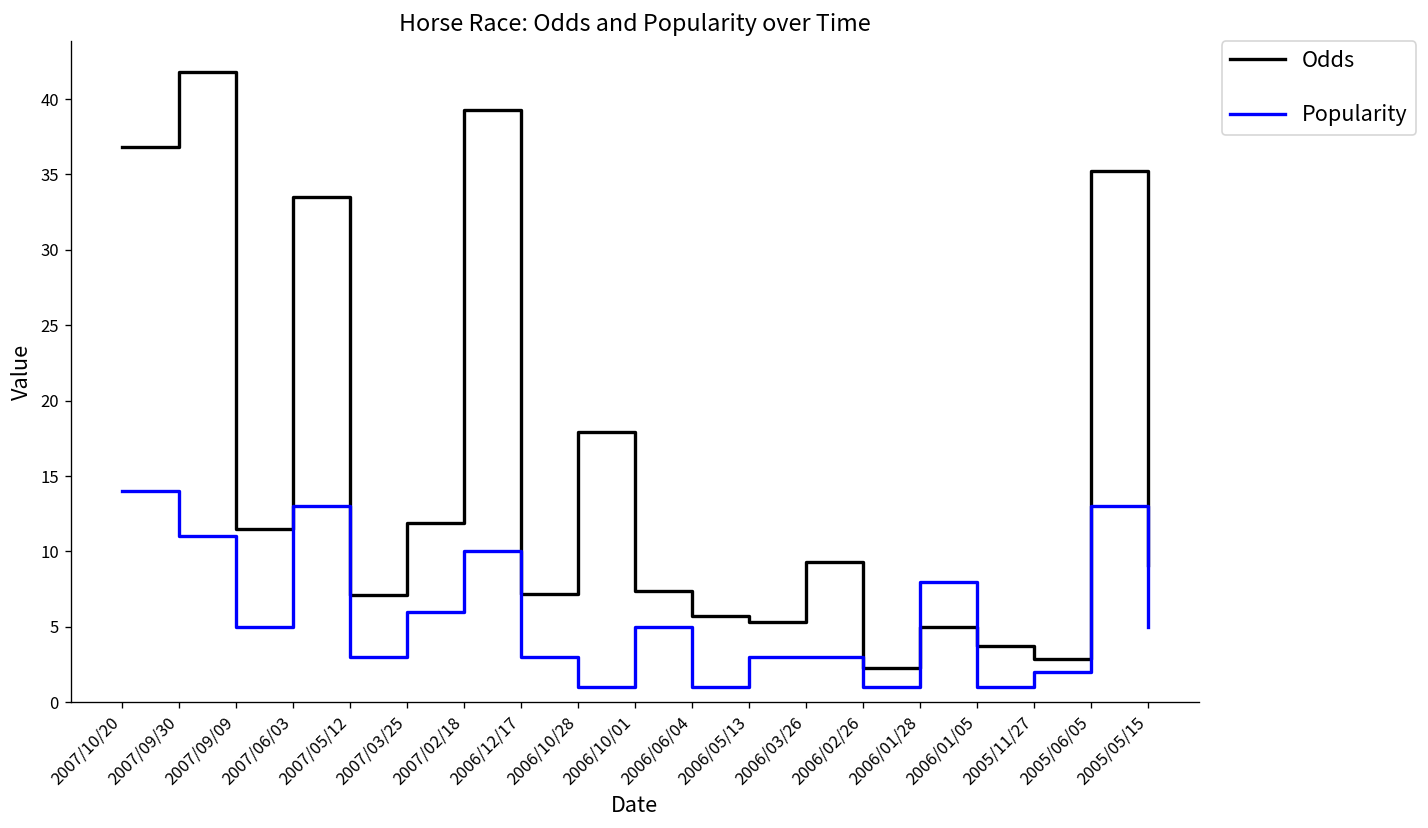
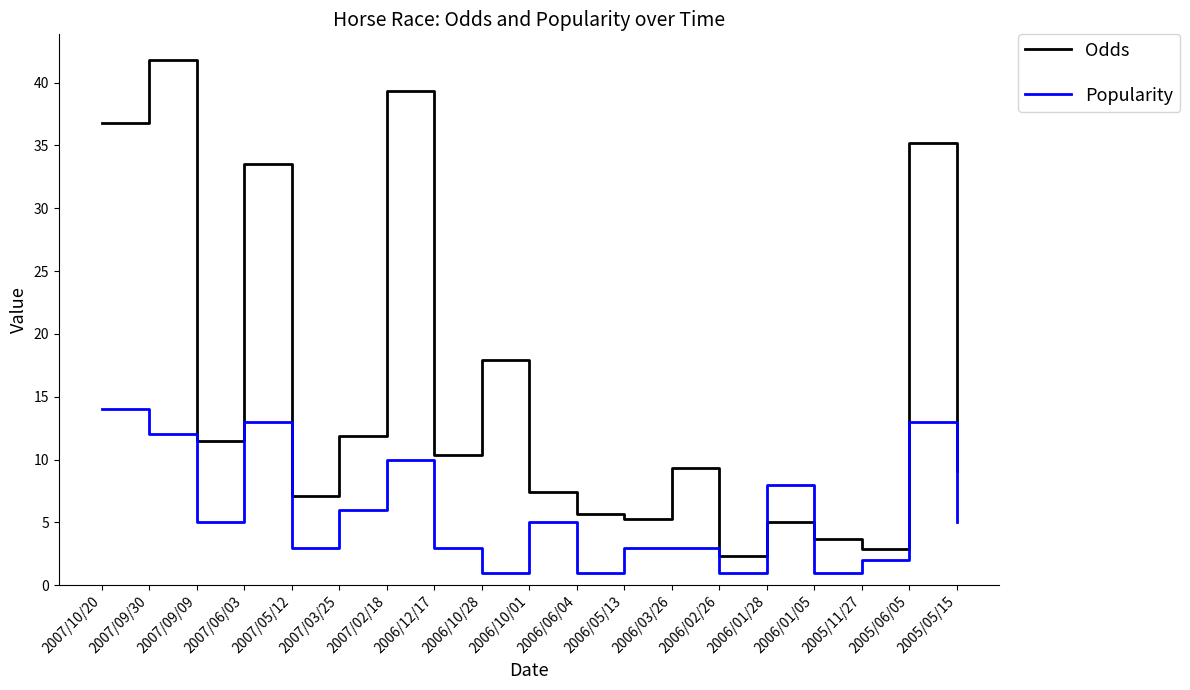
  {
    "Odds": {
      "2007/10/20": 36.8,
      "2007/09/30": 41.8,
      "2007/09/09": 11.5,
      "2007/06/03": 33.5,
      "2007/05/12": 7.1,
      "2007/03/25": 11.9,
      "2007/02/18": 39.3,
-     "2006/12/17": 7.2,
+     "2006/12/17": 10.4,
      "2006/10/28": 17.9,
      "2006/10/01": 7.4,
      "2006/06/04": 5.7,
      "2006/05/13": 5.3,
      "2006/03/26": 9.3,
      "2006/02/26": 2.3,
      "2006/01/28": 5.0,
      "2006/01/05": 3.7,
      "2005/11/27": 2.9,
      "2005/06/05": 35.2,
      "2005/05/15": 9.1
    },
    "Popularity": {
      "2007/10/20": 14,
-     "2007/09/30": 11,
+     "2007/09/30": 12,
      "2007/09/09": 5,
      "2007/06/03": 13,
      "2007/05/12": 3,
      "2007/03/25": 6,
      "2007/02/18": 10,
      "2006/12/17": 3,
      "2006/10/28": 1,
      "2006/10/01": 5,
      "2006/06/04": 1,
      "2006/05/13": 3,
      "2006/03/26": 3,
      "2006/02/26": 1,
      "2006/01/28": 8,
      "2006/01/05": 1,
      "2005/11/27": 2,
      "2005/06/05": 13,
      "2005/05/15": 5
    }
  }
